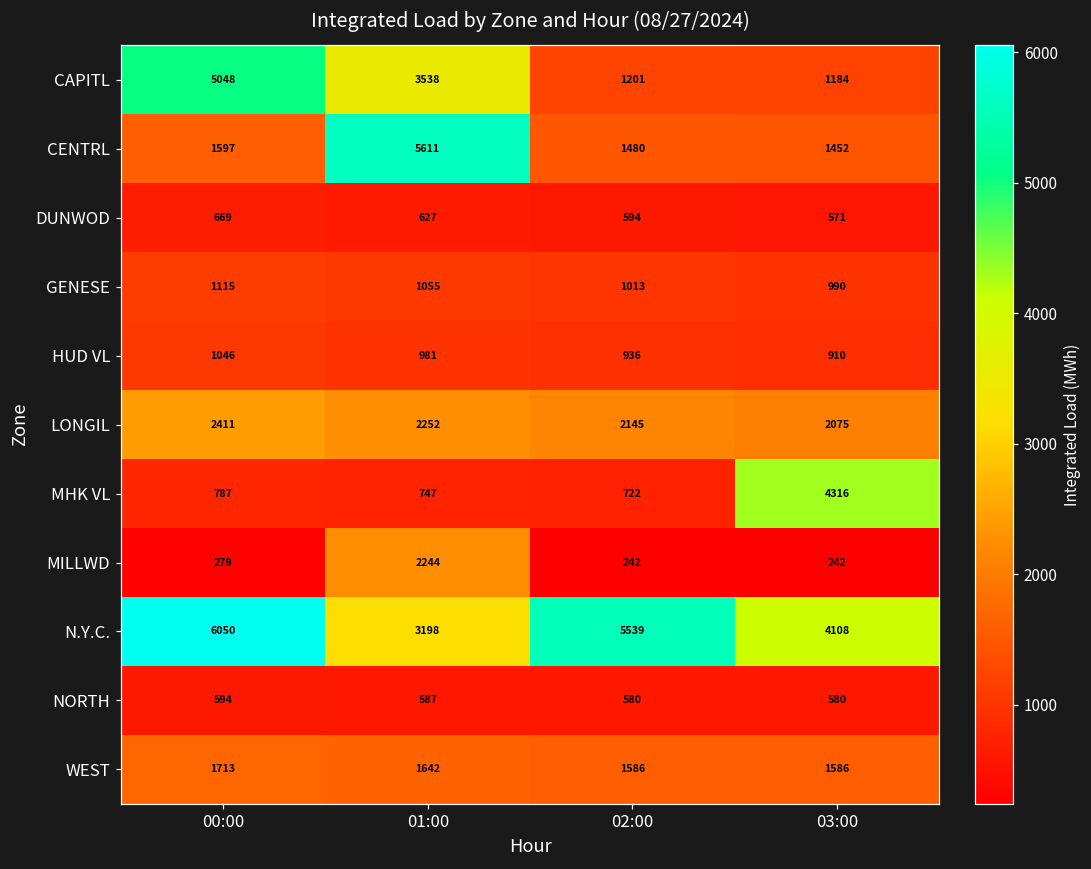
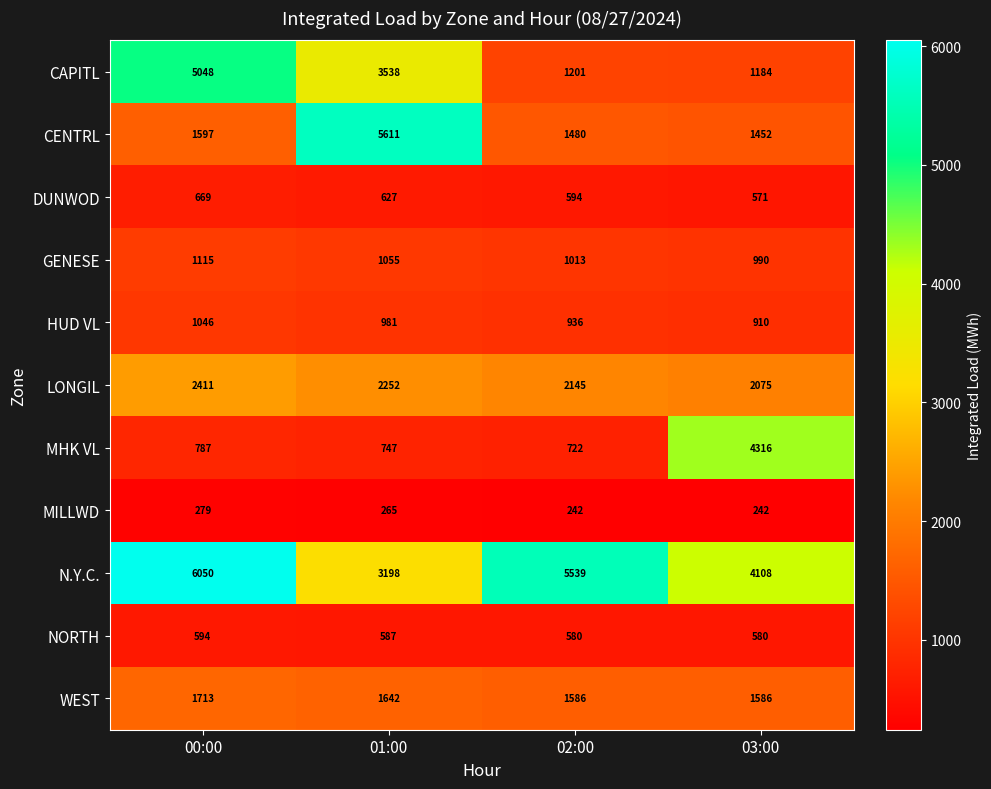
  {
    "CAPITL": {
      "00:00": 5048,
      "01:00": 3538,
      "02:00": 1201,
      "03:00": 1184
    },
    "CENTRL": {
      "00:00": 1597,
      "01:00": 5611,
      "02:00": 1480,
      "03:00": 1452
    },
    "DUNWOD": {
      "00:00": 669,
      "01:00": 627,
      "02:00": 594,
      "03:00": 571
    },
    "GENESE": {
      "00:00": 1115,
      "01:00": 1055,
      "02:00": 1013,
      "03:00": 990
    },
    "HUD VL": {
      "00:00": 1046,
      "01:00": 981,
      "02:00": 936,
      "03:00": 910
    },
    "LONGIL": {
      "00:00": 2411,
      "01:00": 2252,
      "02:00": 2145,
      "03:00": 2075
    },
    "MHK VL": {
      "00:00": 787,
      "01:00": 747,
      "02:00": 722,
      "03:00": 4316
    },
    "MILLWD": {
      "00:00": 279,
-     "01:00": 2244,
+     "01:00": 265,
      "02:00": 242,
      "03:00": 242
    },
    "N.Y.C.": {
      "00:00": 6050,
      "01:00": 3198,
      "02:00": 5539,
      "03:00": 4108
    },
    "NORTH": {
      "00:00": 594,
      "01:00": 587,
      "02:00": 580,
      "03:00": 580
    },
    "WEST": {
      "00:00": 1713,
      "01:00": 1642,
      "02:00": 1586,
      "03:00": 1586
    }
  }
